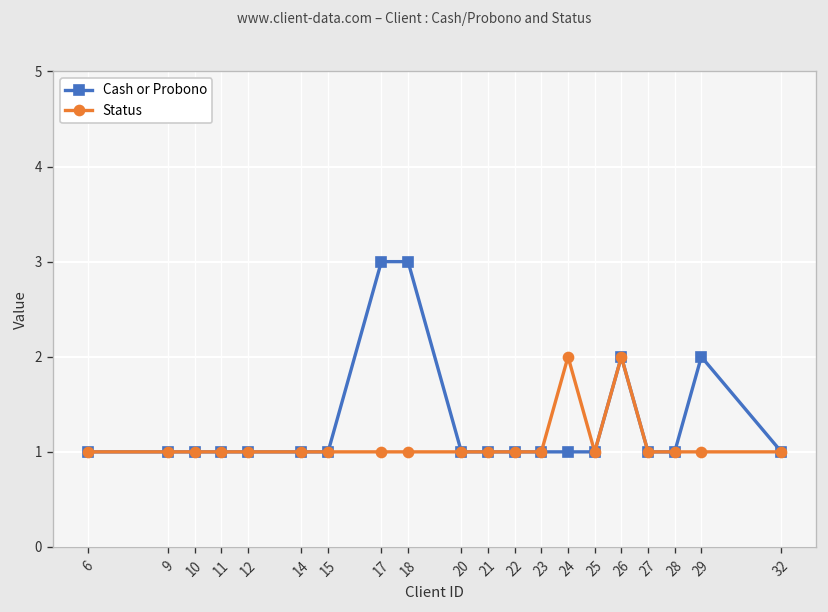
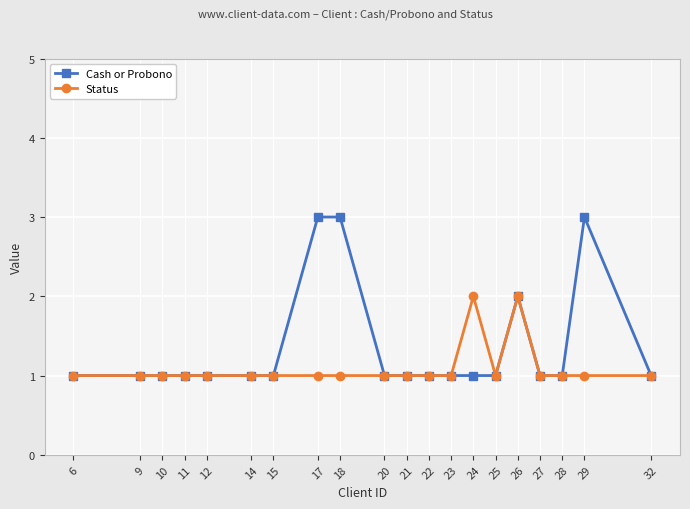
  {
    "Cash or Probono": {
      "17": 3,
      "18": 3,
      "24": 1,
-     "29": 2
+     "29": 3
    },
    "Status": {
      "17": 1,
      "18": 1,
      "24": 2,
      "29": 1
    }
  }
